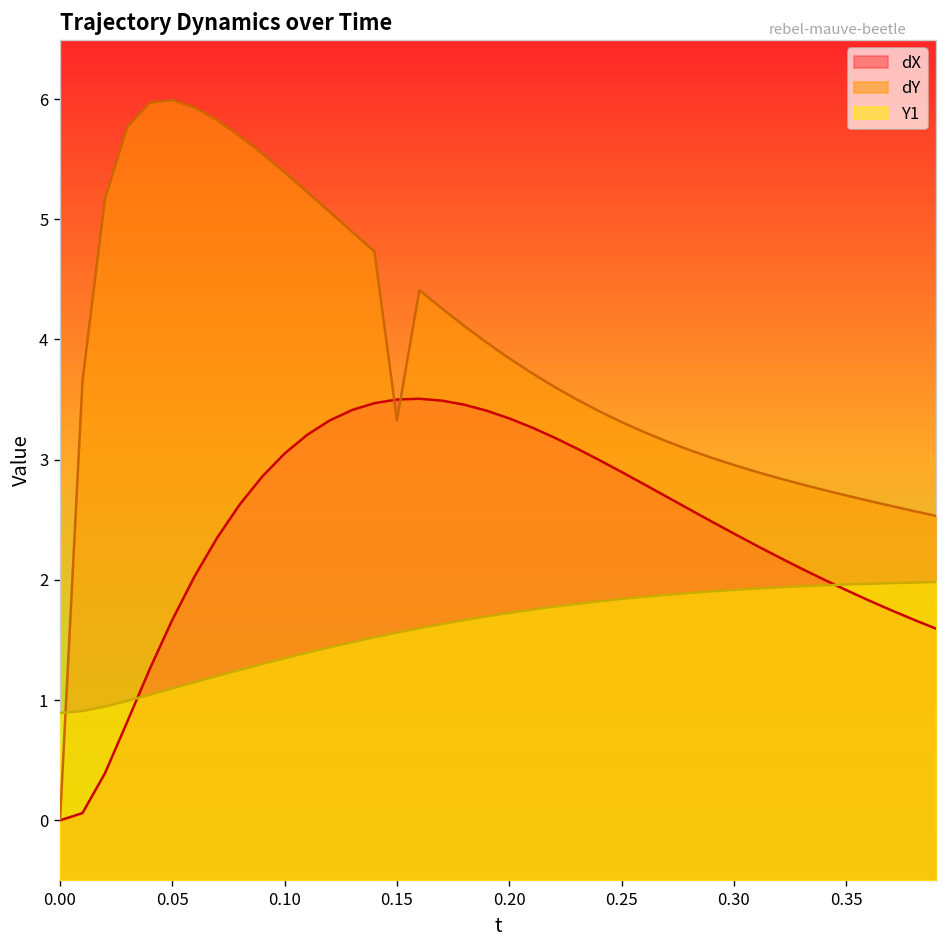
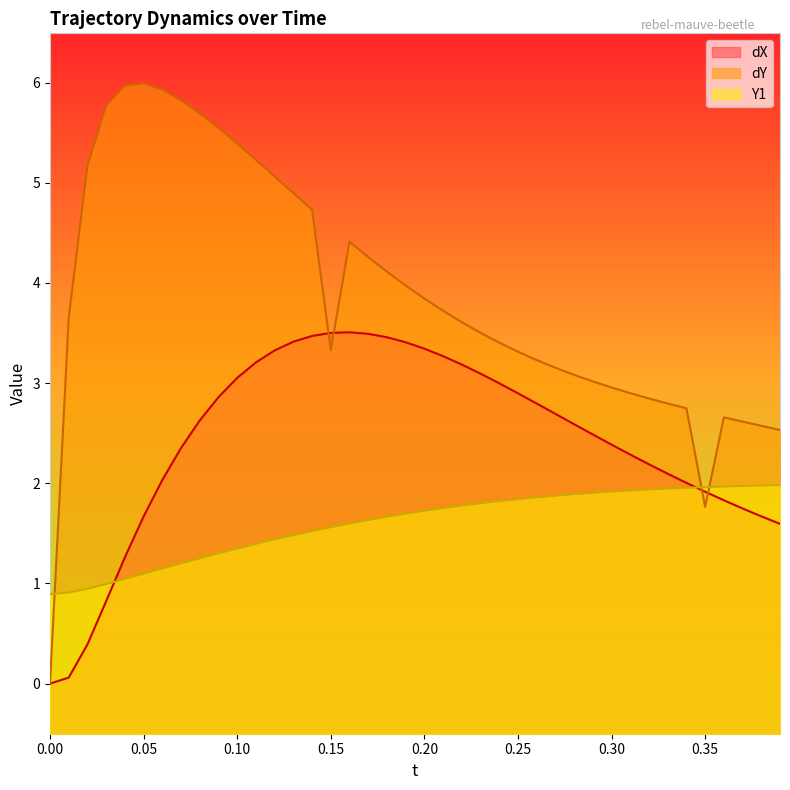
  {
    "dX": {
      "0.05": 1.67,
      "0.10": 3.05,
      "0.15": 3.50,
      "0.20": 3.34,
      "0.25": 2.90,
      "0.30": 2.39,
      "0.35": 1.92
    },
    "dY": {
      "0.05": 5.99,
      "0.10": 5.39,
      "0.15": 3.33,
      "0.20": 3.84,
      "0.25": 3.31,
      "0.30": 2.96,
-     "0.35": 2.70
+     "0.35": 1.76
    },
    "Y1": {
      "0.00": 0.89,
      "0.05": 1.10,
      "0.10": 1.35,
      "0.15": 1.56,
      "0.20": 1.72,
      "0.25": 1.84,
      "0.30": 1.92,
      "0.35": 1.96
    }
  }
